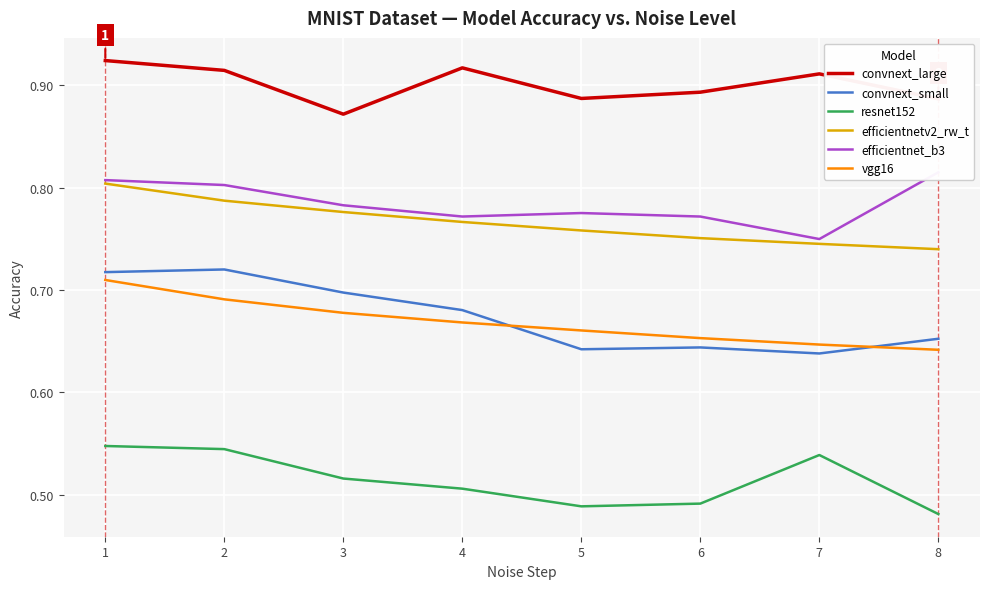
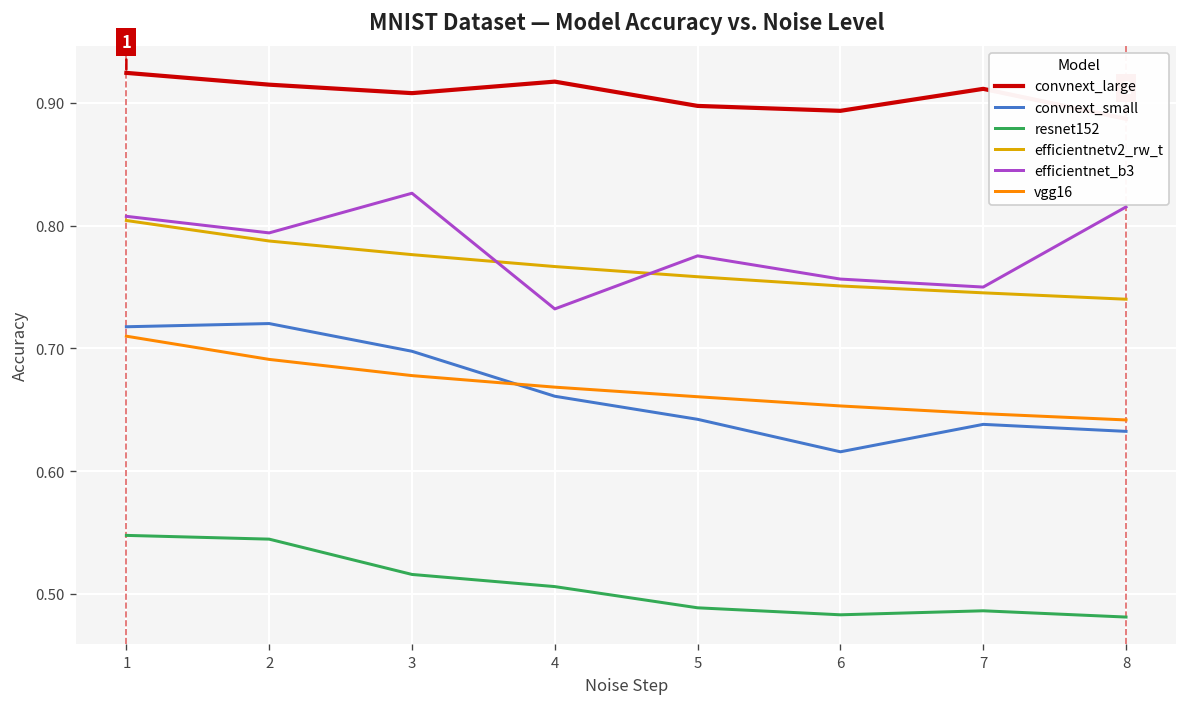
  {
    "convnext_large": {
      "2": 0.915,
-     "3": 0.872,
+     "3": 0.908,
      "4": 0.917,
-     "5": 0.887,
+     "5": 0.897,
      "6": 0.893,
      "7": 0.911
    },
    "convnext_small": {
      "1": 0.718,
      "2": 0.720,
      "3": 0.698,
-     "4": 0.680,
+     "4": 0.661,
      "5": 0.642,
-     "6": 0.644,
+     "6": 0.616,
      "7": 0.638,
-     "8": 0.652
+     "8": 0.632
    },
    "resnet152": {
      "1": 0.548,
      "2": 0.545,
      "3": 0.516,
      "4": 0.506,
      "5": 0.489,
-     "6": 0.491,
-     "7": 0.539,
+     "6": 0.483,
+     "7": 0.486,
      "8": 0.481
    },
    "efficientnet_b3": {
      "1": 0.808,
-     "2": 0.803,
-     "3": 0.783,
-     "4": 0.772,
+     "2": 0.794,
+     "3": 0.826,
+     "4": 0.732,
      "5": 0.775,
-     "6": 0.772,
+     "6": 0.756,
      "7": 0.750
    }
  }
